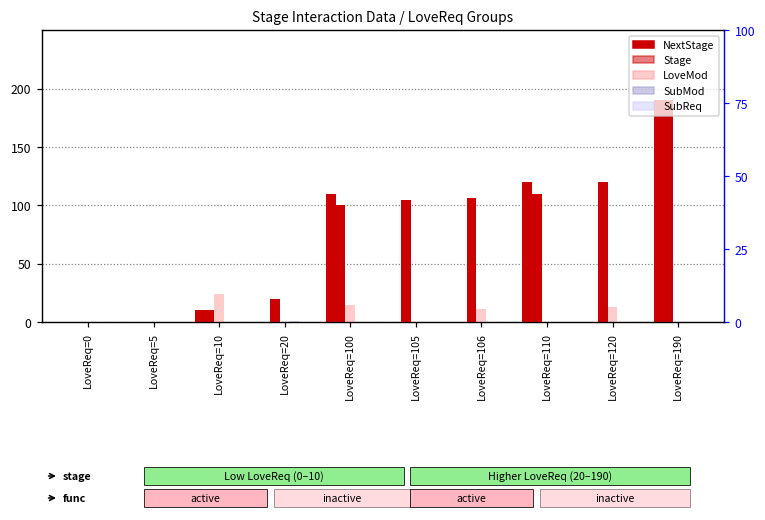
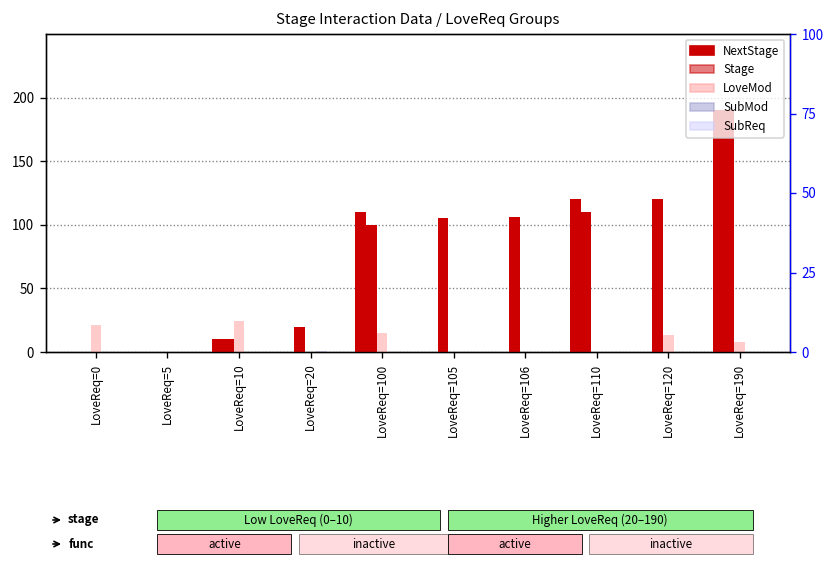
  {
    "LoveMod": {
-     "LoveReq=0": 0,
+     "LoveReq=0": 21,
      "LoveReq=5": 0,
      "LoveReq=10": 24,
      "LoveReq=100": 15,
      "LoveReq=105": 0,
-     "LoveReq=106": 11,
+     "LoveReq=106": 0,
      "LoveReq=110": 0,
      "LoveReq=120": 13,
-     "LoveReq=190": 0
+     "LoveReq=190": 8
    },
    "SubMod": {
      "LoveReq=0": 0,
      "LoveReq=5": 0,
      "LoveReq=10": 0,
      "LoveReq=100": 0,
      "LoveReq=105": 0,
      "LoveReq=106": 0,
      "LoveReq=110": 0,
      "LoveReq=120": 0,
      "LoveReq=190": 0
    },
    "SubReq": {
      "LoveReq=0": 0,
      "LoveReq=5": 0,
      "LoveReq=10": 0,
      "LoveReq=20": 0,
      "LoveReq=100": 0,
      "LoveReq=105": 0,
      "LoveReq=106": 0,
      "LoveReq=110": 0,
      "LoveReq=120": 0,
      "LoveReq=190": 0
    }
  }
